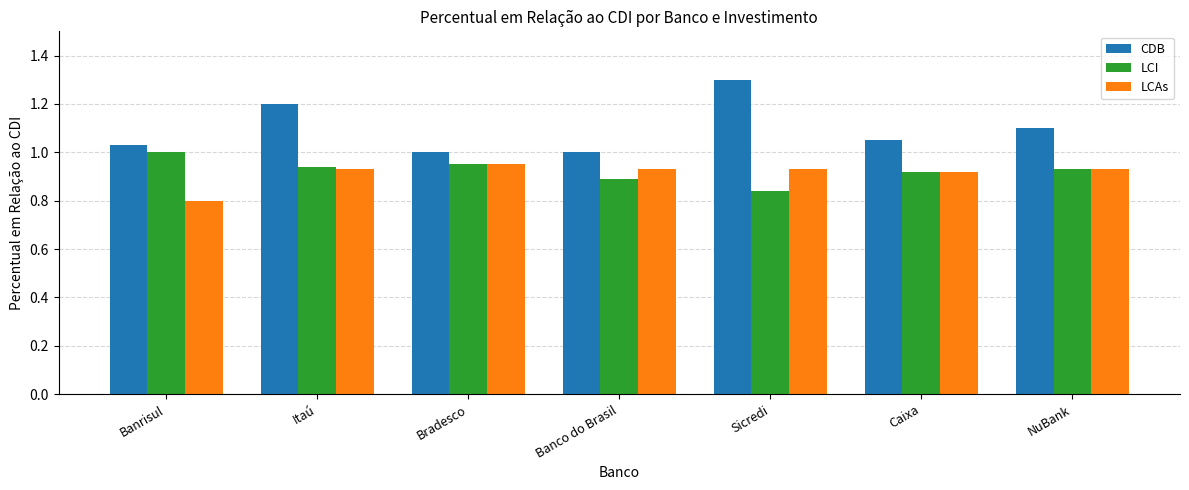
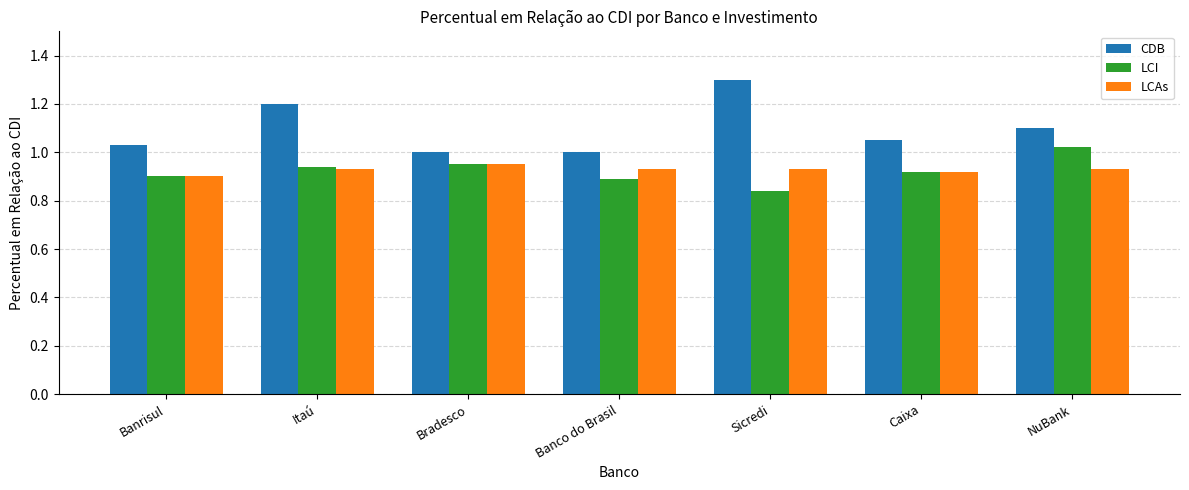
  {
    "CDB": {
      "Banrisul": 1.03,
      "Itaú": 1.20,
      "Bradesco": 1.00,
      "Banco do Brasil": 1.00,
      "Sicredi": 1.30,
      "Caixa": 1.05,
      "NuBank": 1.10
    },
    "LCI": {
-     "Banrisul": 1.0,
+     "Banrisul": 0.9,
      "Itaú": 0.94,
      "Bradesco": 0.95,
      "Banco do Brasil": 0.89,
      "Sicredi": 0.84,
      "Caixa": 0.92,
-     "NuBank": 0.93
+     "NuBank": 1.02
    },
    "LCAs": {
-     "Banrisul": 0.8,
+     "Banrisul": 0.9,
      "Itaú": 0.93,
      "Bradesco": 0.95,
      "Banco do Brasil": 0.93,
      "Sicredi": 0.93,
      "Caixa": 0.92,
      "NuBank": 0.93
    }
  }
